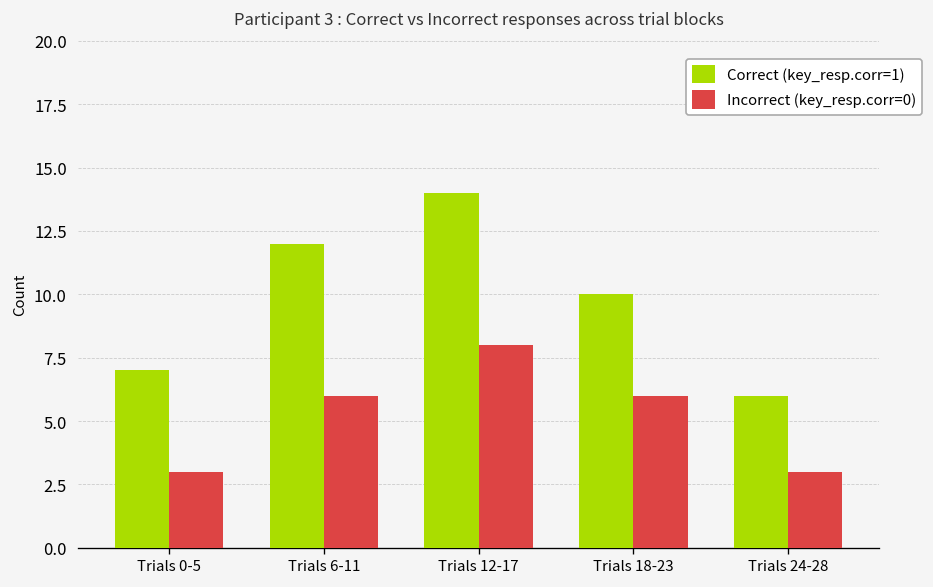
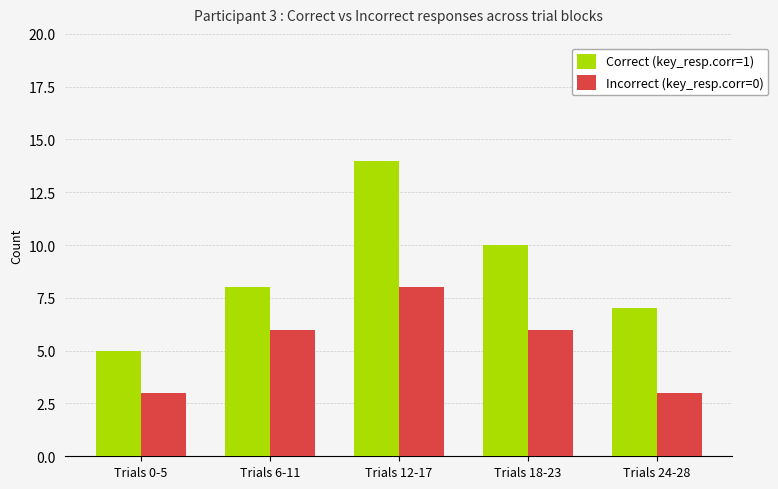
  {
    "Correct (key_resp.corr=1)": {
-     "Trials 0-5": 7,
-     "Trials 6-11": 12,
+     "Trials 0-5": 5,
+     "Trials 6-11": 8,
      "Trials 12-17": 14,
      "Trials 18-23": 10,
-     "Trials 24-28": 6
+     "Trials 24-28": 7
    },
    "Incorrect (key_resp.corr=0)": {
      "Trials 0-5": 3,
      "Trials 6-11": 6,
      "Trials 12-17": 8,
      "Trials 18-23": 6,
      "Trials 24-28": 3
    }
  }
